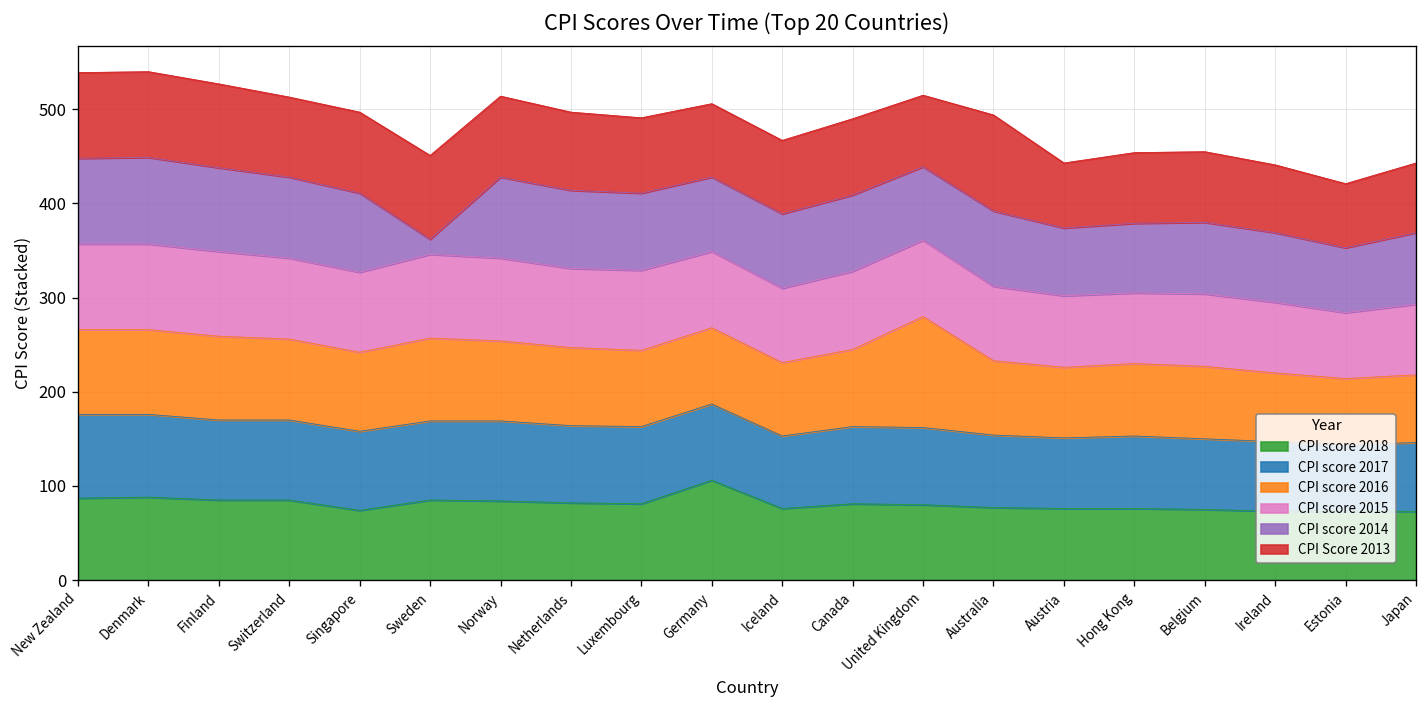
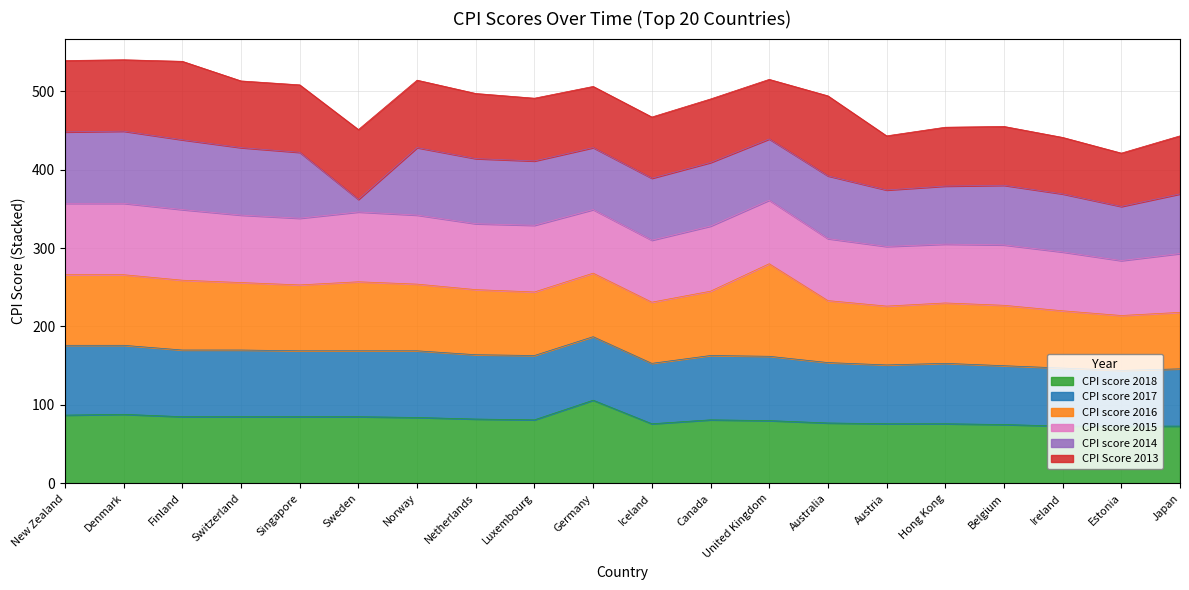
  {
    "CPI score 2018": {
      "New Zealand": 90,
      "Denmark": 90,
      "Finland": 90,
      "Switzerland": 90,
-     "Singapore": 70,
+     "Singapore": 90,
      "Sweden": 90,
      "Norway": 80,
      "Netherlands": 80,
      "Luxembourg": 80,
      "Germany": 110,
      "Iceland": 80,
      "Canada": 80,
      "United Kingdom": 80,
      "Australia": 80,
      "Austria": 80,
      "Hong Kong": 80,
      "Belgium": 80,
      "Japan": 70
    },
    "CPI score 2017": {
      "New Zealand": 90,
      "Denmark": 90,
      "Finland": 90,
      "Switzerland": 90,
      "Singapore": 80,
      "Sweden": 80,
      "Norway": 90,
      "Netherlands": 80,
      "Luxembourg": 80,
      "Germany": 80,
      "Iceland": 80,
      "Canada": 80,
      "United Kingdom": 80,
      "Australia": 80,
      "Austria": 80,
      "Hong Kong": 80,
      "Belgium": 80,
      "Japan": 70
    },
    "CPI score 2016": {
      "New Zealand": 90,
      "Denmark": 90,
      "Finland": 90,
      "Switzerland": 90,
      "Singapore": 80,
      "Sweden": 90,
      "Norway": 90,
      "Netherlands": 80,
      "Luxembourg": 80,
      "Germany": 80,
      "Iceland": 80,
      "Canada": 80,
      "United Kingdom": 120,
      "Australia": 80,
      "Austria": 80,
      "Hong Kong": 80,
      "Belgium": 80,
      "Ireland": 70,
      "Estonia": 70,
      "Japan": 70
    },
    "CPI score 2015": {
      "New Zealand": 90,
      "Denmark": 90,
      "Finland": 90,
      "Switzerland": 90,
      "Singapore": 90,
      "Sweden": 90,
      "Norway": 90,
      "Netherlands": 80,
      "Luxembourg": 90,
      "Germany": 80,
      "Iceland": 80,
      "Canada": 80,
      "United Kingdom": 80,
      "Australia": 80,
      "Austria": 80,
      "Hong Kong": 80,
      "Belgium": 80,
      "Ireland": 80,
      "Estonia": 70,
      "Japan": 80
    },
    "CPI score 2014": {
      "New Zealand": 90,
      "Denmark": 90,
      "Finland": 90,
      "Switzerland": 90,
      "Singapore": 80,
      "Sweden": 20,
      "Norway": 90,
      "Netherlands": 80,
      "Luxembourg": 80,
      "Germany": 80,
      "Iceland": 80,
      "Canada": 80,
      "United Kingdom": 80,
      "Australia": 80,
      "Austria": 70,
      "Hong Kong": 70,
      "Belgium": 80,
      "Ireland": 70,
      "Estonia": 70,
      "Japan": 80
    },
    "CPI Score 2013": {
      "New Zealand": 90,
      "Denmark": 90,
-     "Finland": 90,
+     "Finland": 100,
      "Switzerland": 90,
      "Singapore": 90,
      "Sweden": 90,
      "Norway": 90,
      "Netherlands": 80,
      "Luxembourg": 80,
      "Germany": 80,
      "Iceland": 80,
      "Canada": 80,
      "United Kingdom": 80,
      "Australia": 100,
      "Austria": 70,
      "Hong Kong": 80,
      "Belgium": 80,
      "Ireland": 70,
      "Estonia": 70,
      "Japan": 70
    }
  }
